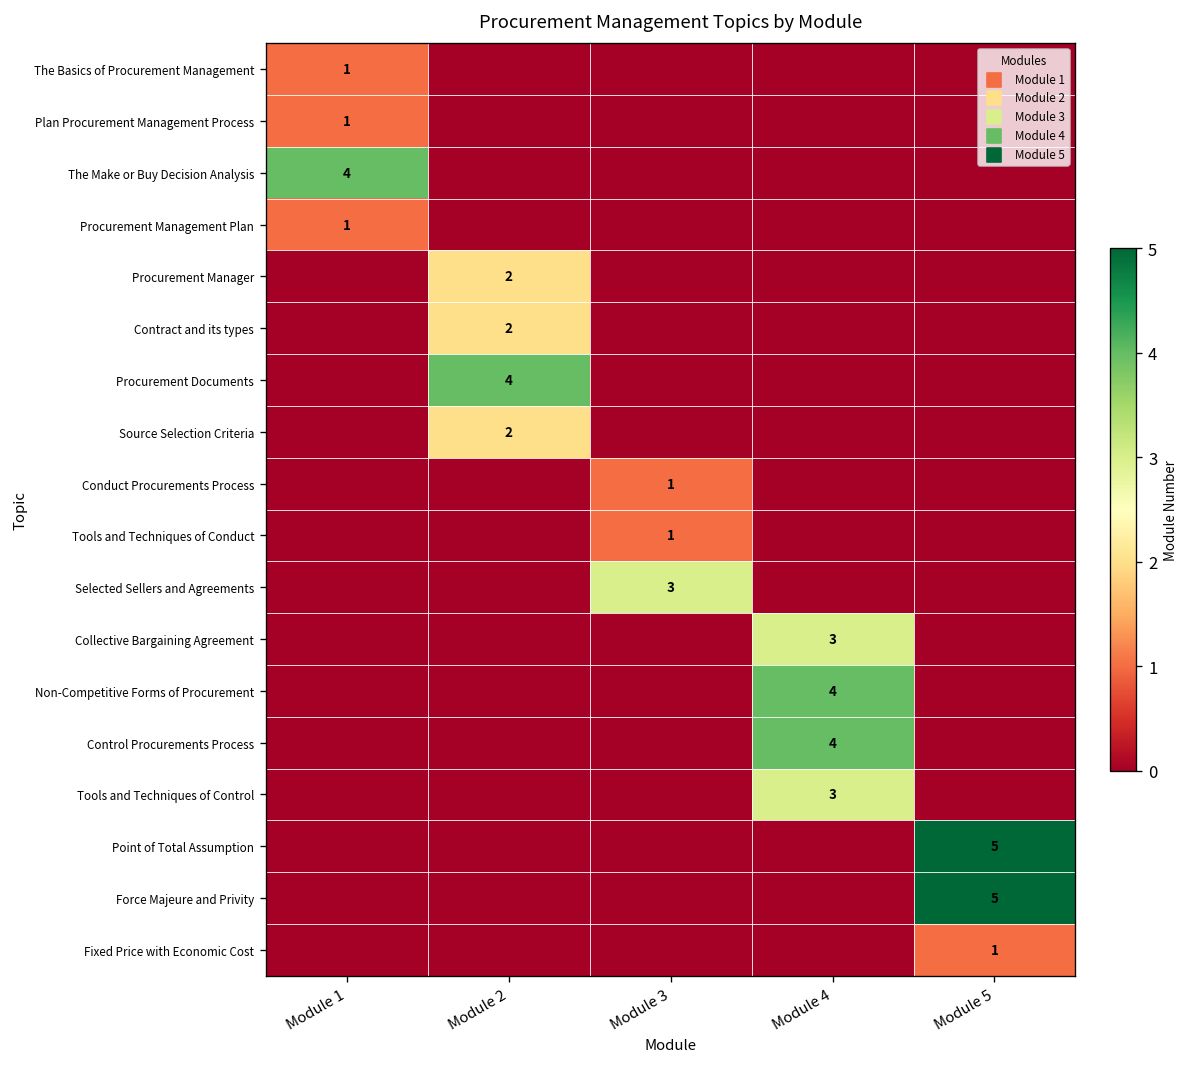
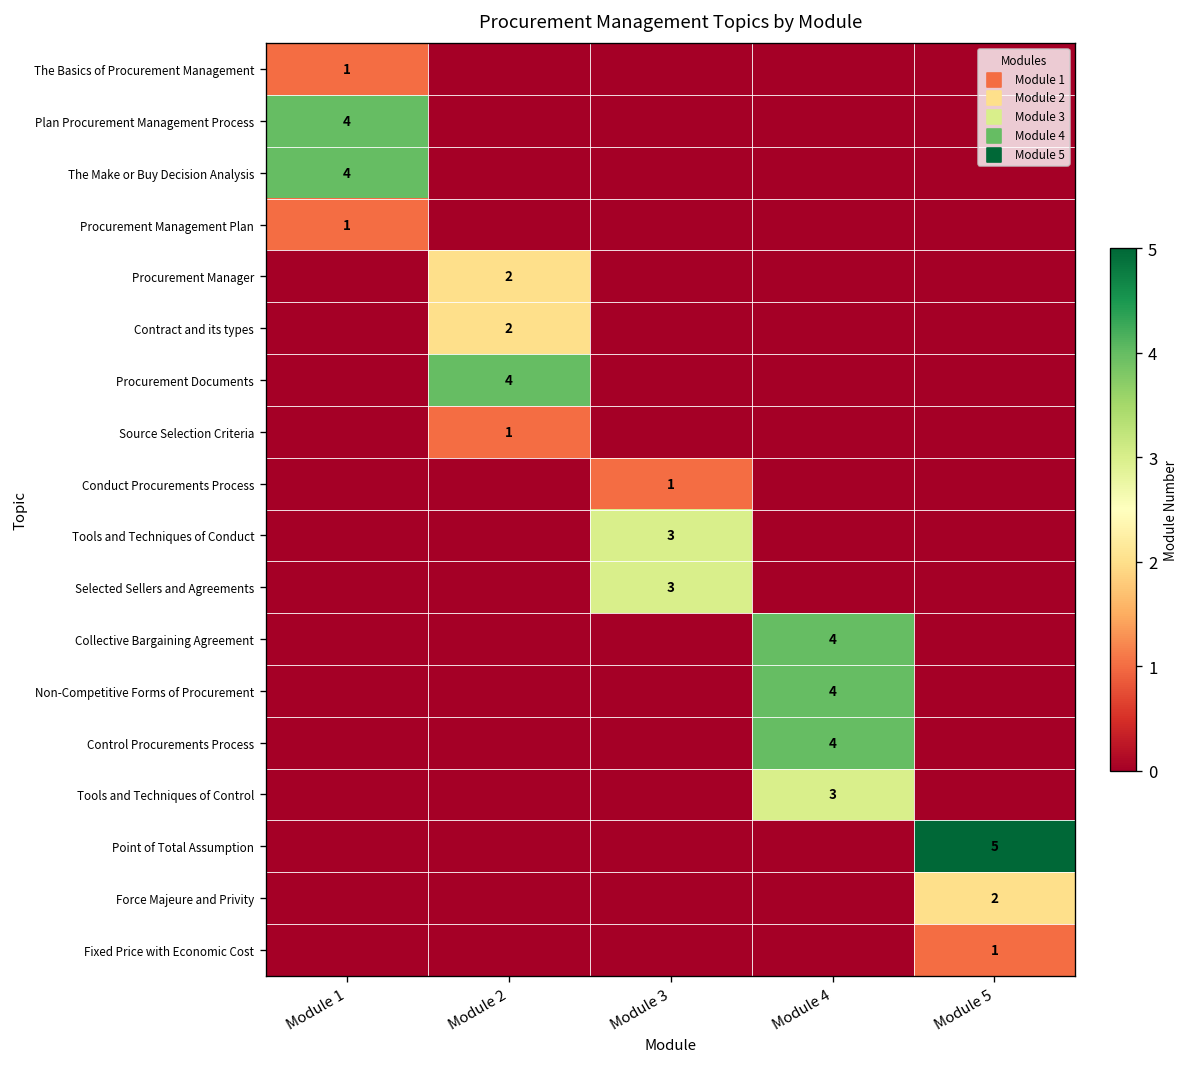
  {
    "The Basics of Procurement Management": {
      "Module 1": 1
    },
    "Plan Procurement Management Process": {
-     "Module 1": 1
+     "Module 1": 4
    },
    "The Make or Buy Decision Analysis": {
      "Module 1": 4
    },
    "Procurement Management Plan": {
      "Module 1": 1
    },
    "Procurement Manager": {
      "Module 2": 2
    },
    "Contract and its types": {
      "Module 2": 2
    },
    "Procurement Documents": {
      "Module 2": 4
    },
    "Source Selection Criteria": {
-     "Module 2": 2
+     "Module 2": 1
    },
    "Conduct Procurements Process": {
      "Module 3": 1
    },
    "Tools and Techniques of Conduct": {
-     "Module 3": 1
+     "Module 3": 3
    },
    "Selected Sellers and Agreements": {
      "Module 3": 3
    },
    "Collective Bargaining Agreement": {
-     "Module 4": 3
+     "Module 4": 4
    },
    "Non-Competitive Forms of Procurement": {
      "Module 4": 4
    },
    "Control Procurements Process": {
      "Module 4": 4
    },
    "Tools and Techniques of Control": {
      "Module 4": 3
    },
    "Point of Total Assumption": {
      "Module 5": 5
    },
    "Force Majeure and Privity": {
-     "Module 5": 5
+     "Module 5": 2
    },
    "Fixed Price with Economic Cost": {
      "Module 5": 1
    }
  }
